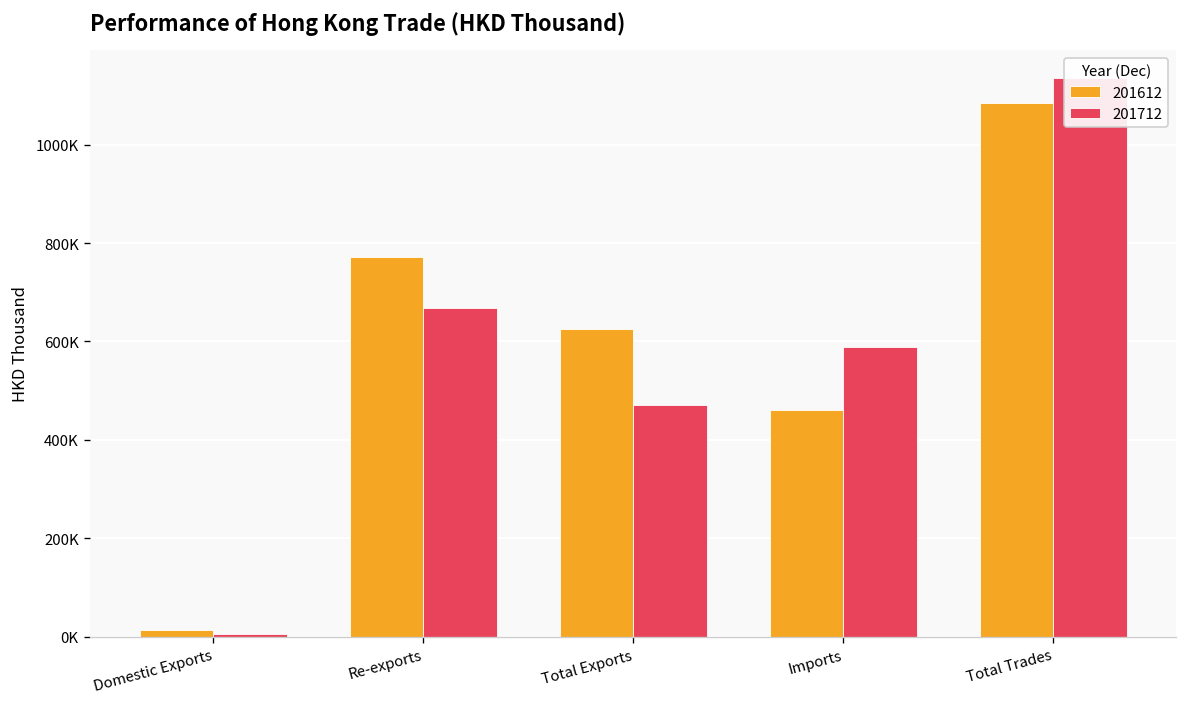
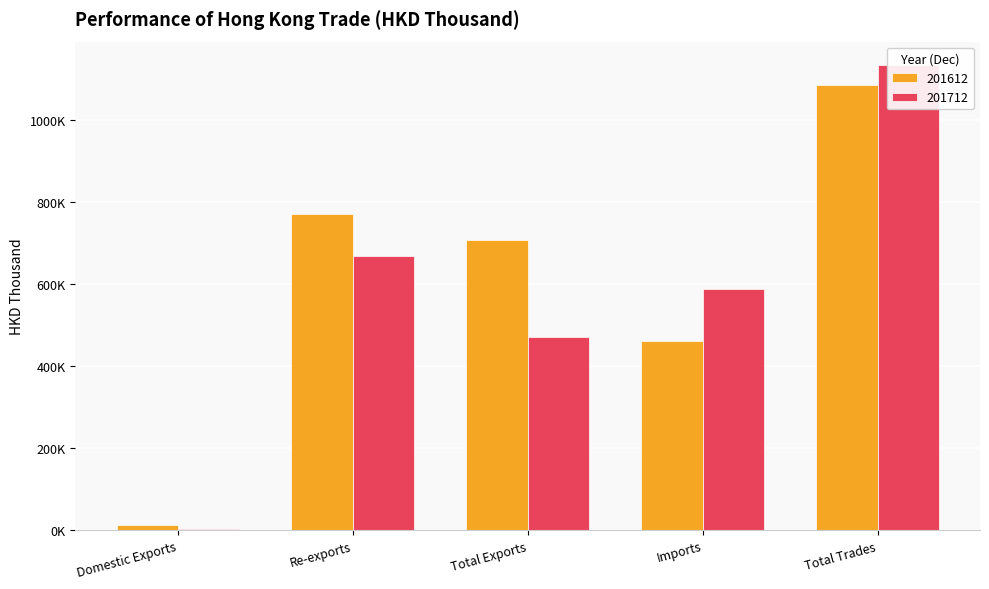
  {
    "201612": {
      "Domestic Exports": 10000,
      "Re-exports": 770000,
-     "Total Exports": 620000,
+     "Total Exports": 710000,
      "Imports": 460000,
      "Total Trades": 1090000
    },
    "201712": {
      "Re-exports": 670000,
      "Total Exports": 470000,
      "Imports": 590000
    }
  }
